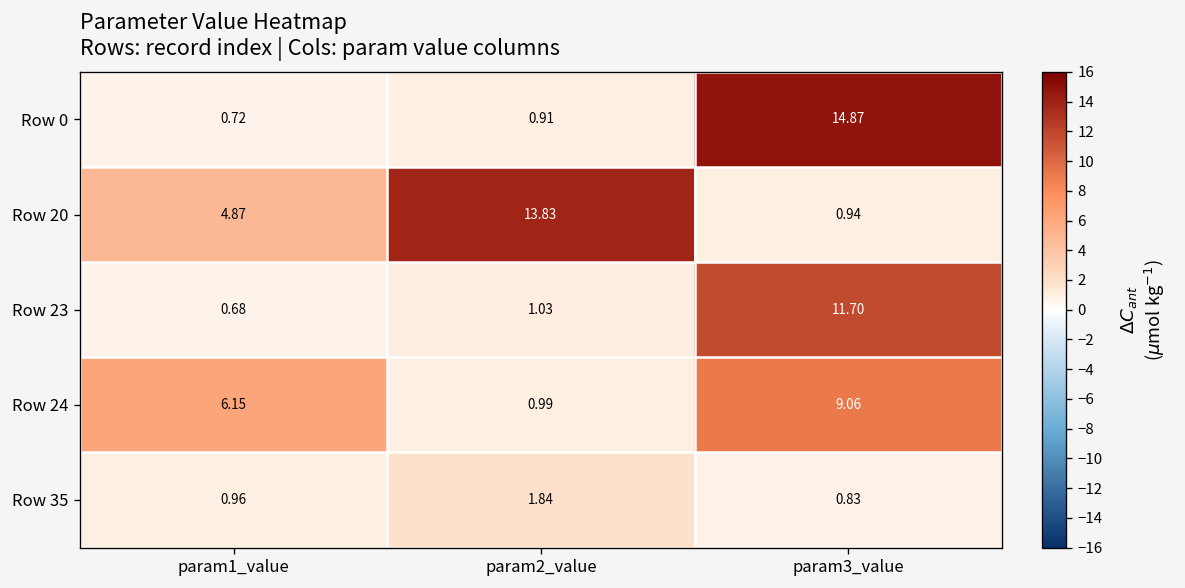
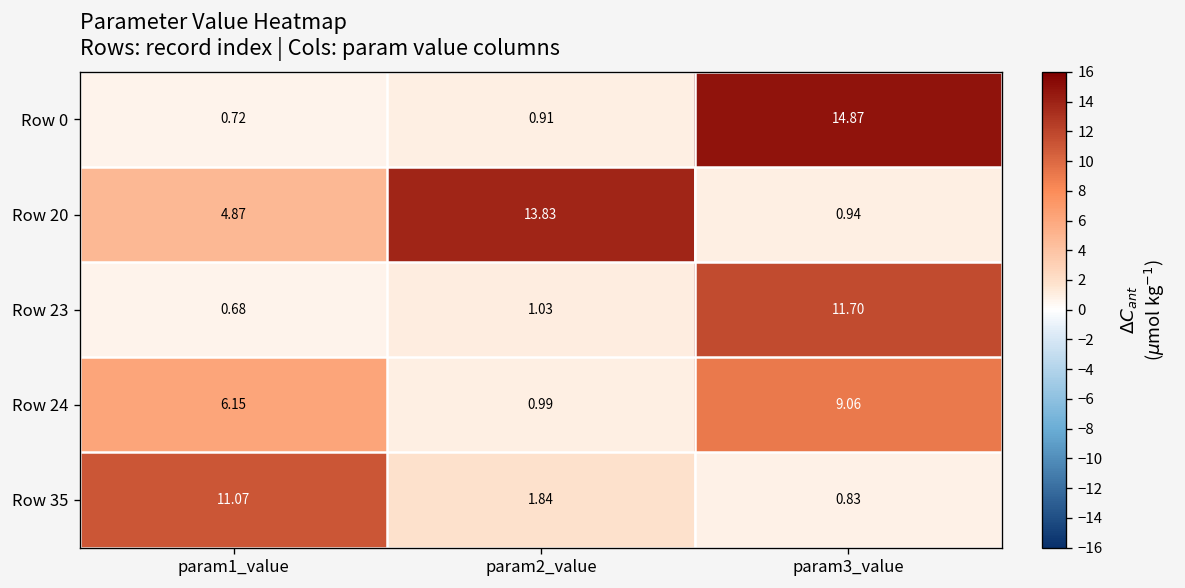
  {
    "Row 0": {
      "param1_value": 0.72,
      "param2_value": 0.91,
      "param3_value": 14.87
    },
    "Row 20": {
      "param1_value": 4.87,
      "param2_value": 13.83,
      "param3_value": 0.94
    },
    "Row 23": {
      "param1_value": 0.68,
      "param2_value": 1.03,
      "param3_value": 11.70
    },
    "Row 24": {
      "param1_value": 6.15,
      "param2_value": 0.99,
      "param3_value": 9.06
    },
    "Row 35": {
-     "param1_value": 0.96,
+     "param1_value": 11.07,
      "param2_value": 1.84,
      "param3_value": 0.83
    }
  }
